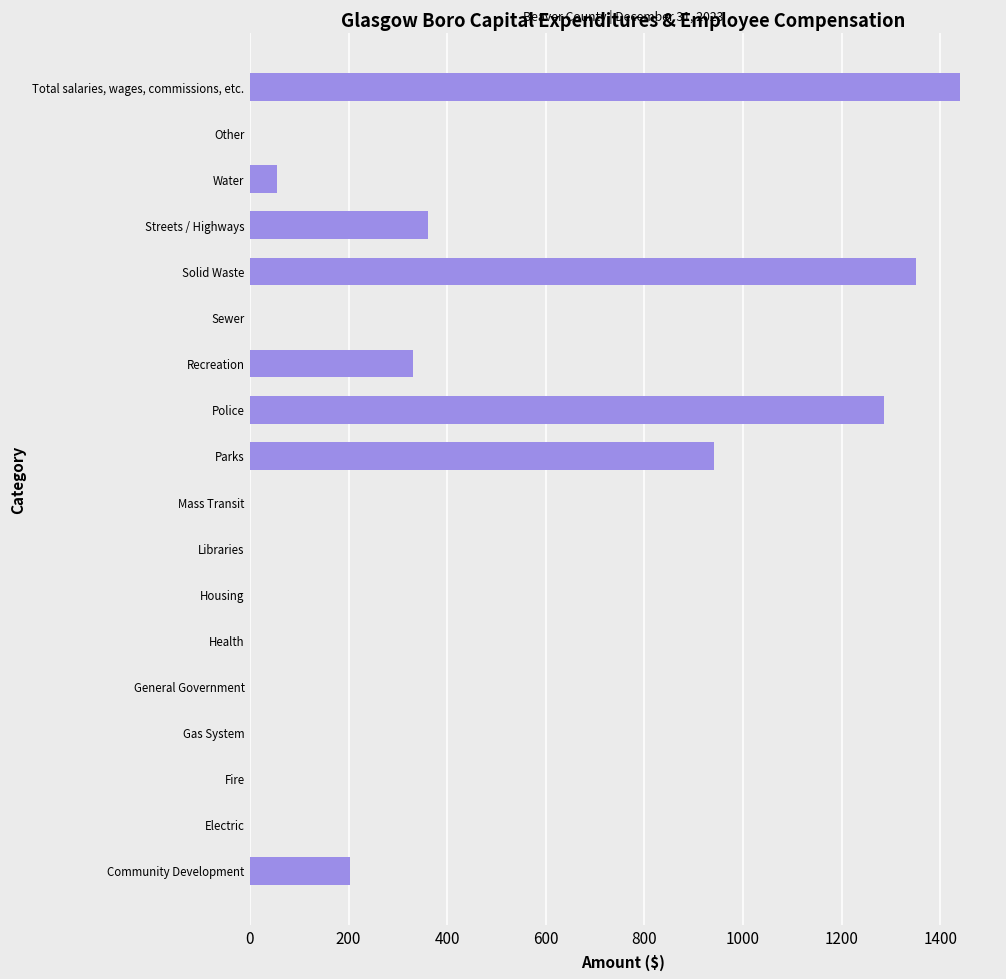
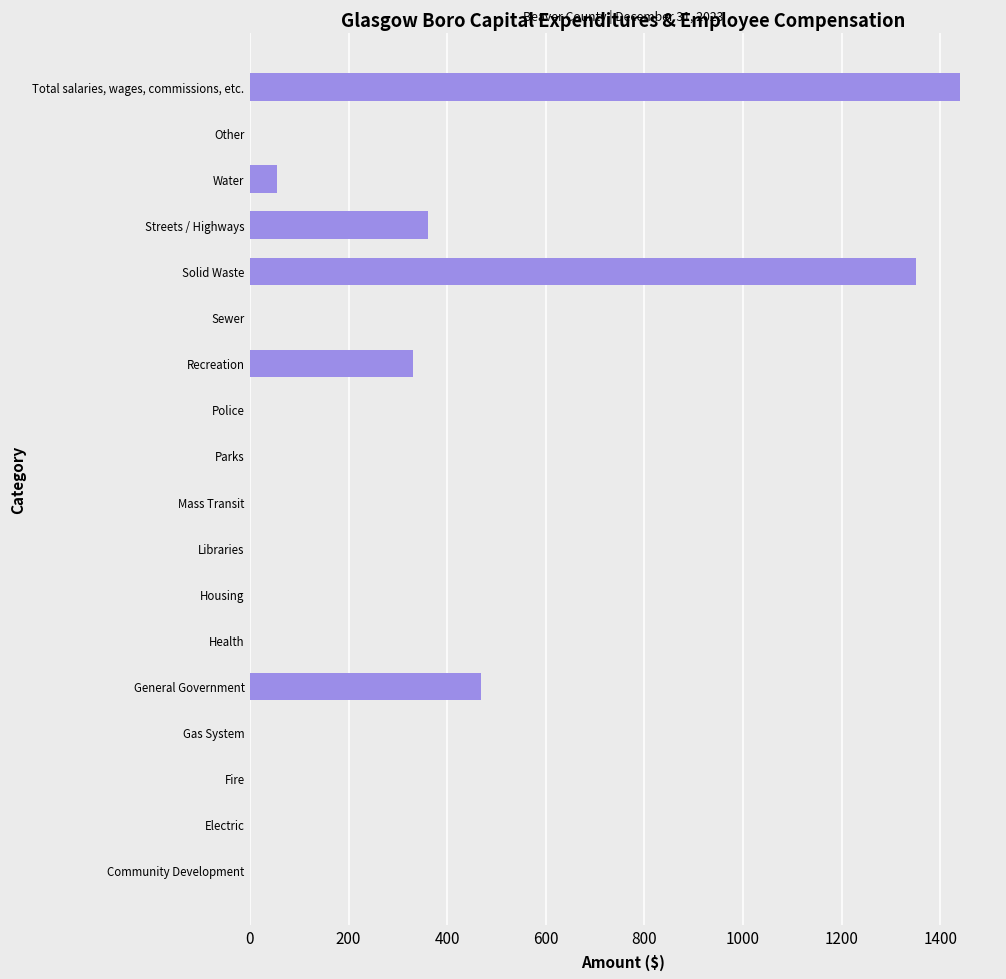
  {
    "Total salaries, wages, commissions, etc.": 1440,
    "Other": 0,
    "Water": 60,
    "Streets / Highways": 360,
    "Solid Waste": 1350,
    "Sewer": 0,
    "Recreation": 330,
-   "Police": 1290,
-   "Parks": 940,
+   "Police": 0,
+   "Parks": 0,
    "Mass Transit": 0,
    "Libraries": 0,
    "Housing": 0,
    "Health": 0,
-   "General Government": 0,
+   "General Government": 470,
    "Gas System": 0,
    "Fire": 0,
    "Electric": 0,
-   "Community Development": 200
+   "Community Development": 0
  }
